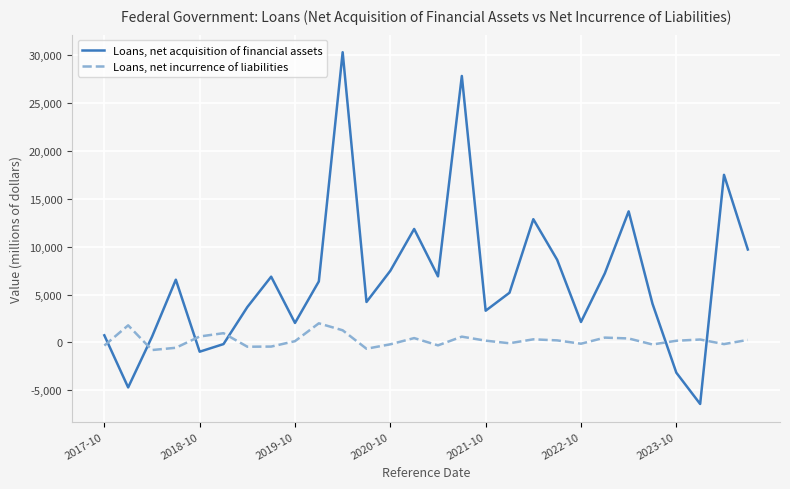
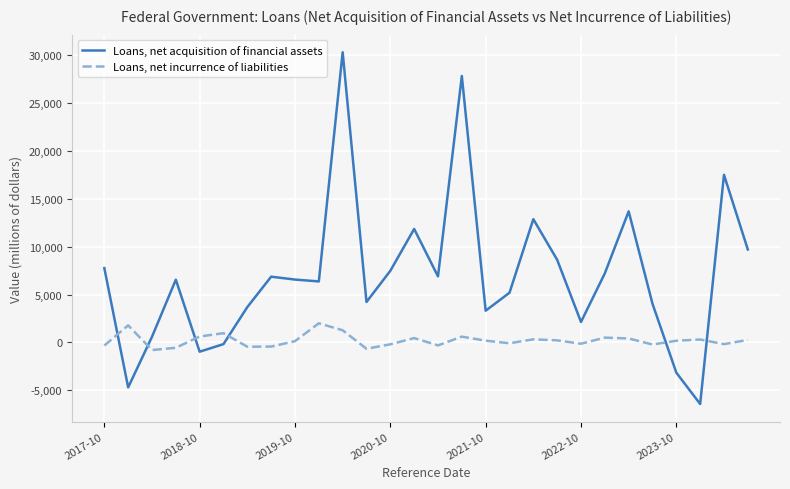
  {
    "Loans, net acquisition of financial assets": {
-     "2017-10": "1,000",
+     "2017-10": "8,000",
      "2018-10": "-1,000",
-     "2019-10": "2,000",
+     "2019-10": "7,000",
      "2020-10": "7,000",
      "2021-10": "3,000",
      "2022-10": "2,000",
      "2023-10": "-3,000"
    },
    "Loans, net incurrence of liabilities": {
      "2017-10": "0",
      "2018-10": "1,000",
      "2019-10": "0",
      "2020-10": "0",
      "2021-10": "0",
      "2022-10": "0",
      "2023-10": "0"
    }
  }
